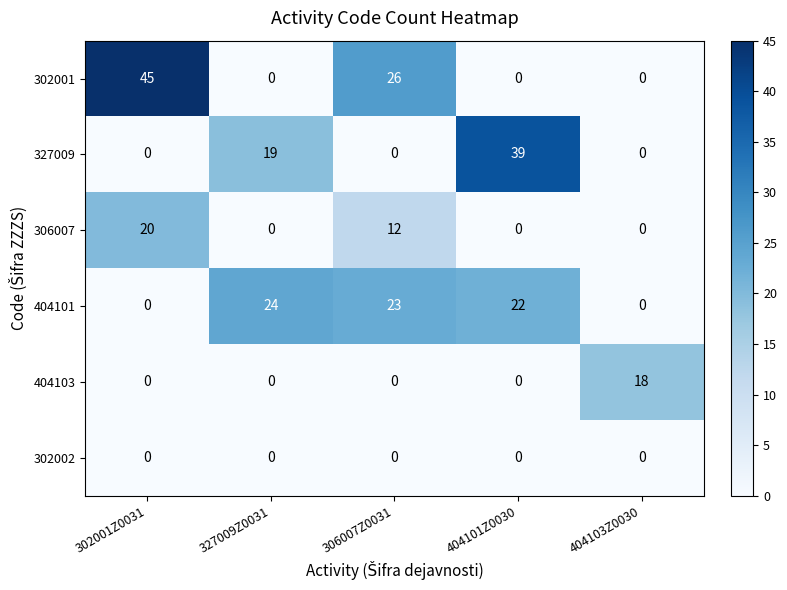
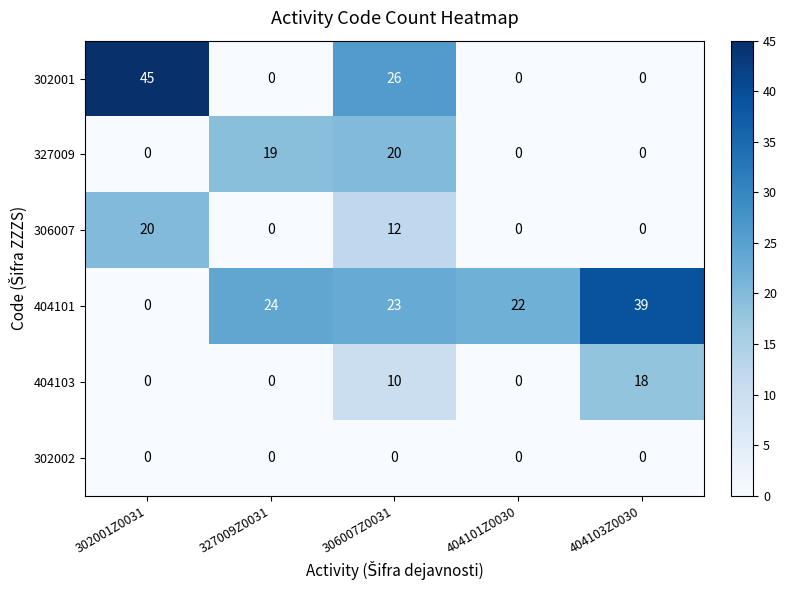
  {
    "302001": {
      "302001Z0031": 45,
      "327009Z0031": 0,
      "306007Z0031": 26,
      "404101Z0030": 0,
      "404103Z0030": 0
    },
    "327009": {
      "302001Z0031": 0,
      "327009Z0031": 19,
-     "306007Z0031": 0,
-     "404101Z0030": 39,
+     "306007Z0031": 20,
+     "404101Z0030": 0,
      "404103Z0030": 0
    },
    "306007": {
      "302001Z0031": 20,
      "327009Z0031": 0,
      "306007Z0031": 12,
      "404101Z0030": 0,
      "404103Z0030": 0
    },
    "404101": {
      "302001Z0031": 0,
      "327009Z0031": 24,
      "306007Z0031": 23,
      "404101Z0030": 22,
-     "404103Z0030": 0
+     "404103Z0030": 39
    },
    "404103": {
      "302001Z0031": 0,
      "327009Z0031": 0,
-     "306007Z0031": 0,
+     "306007Z0031": 10,
      "404101Z0030": 0,
      "404103Z0030": 18
    },
    "302002": {
      "302001Z0031": 0,
      "327009Z0031": 0,
      "306007Z0031": 0,
      "404101Z0030": 0,
      "404103Z0030": 0
    }
  }
